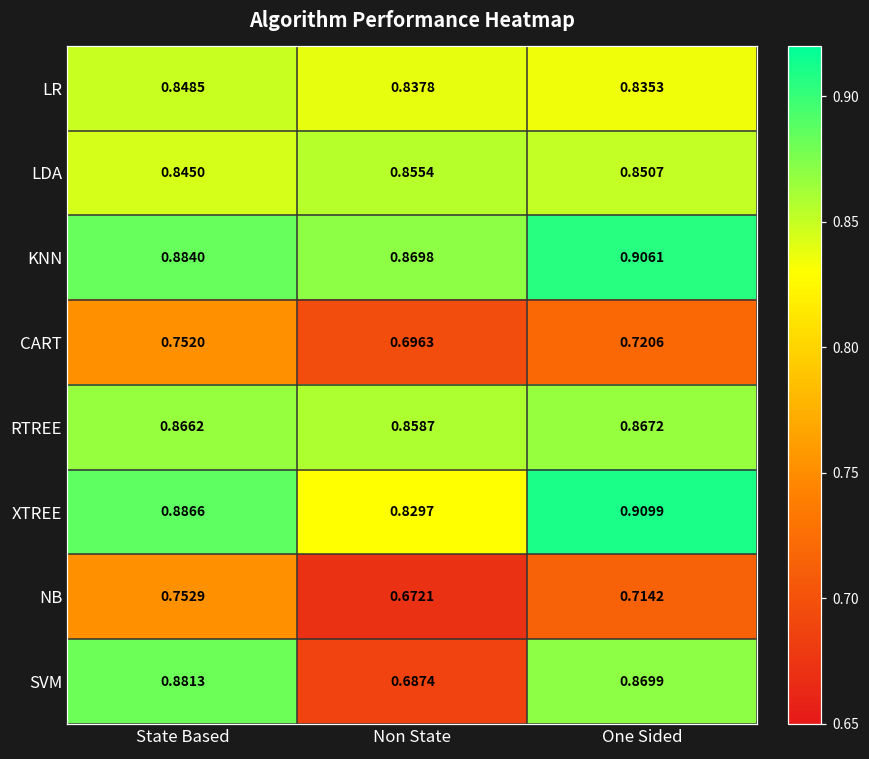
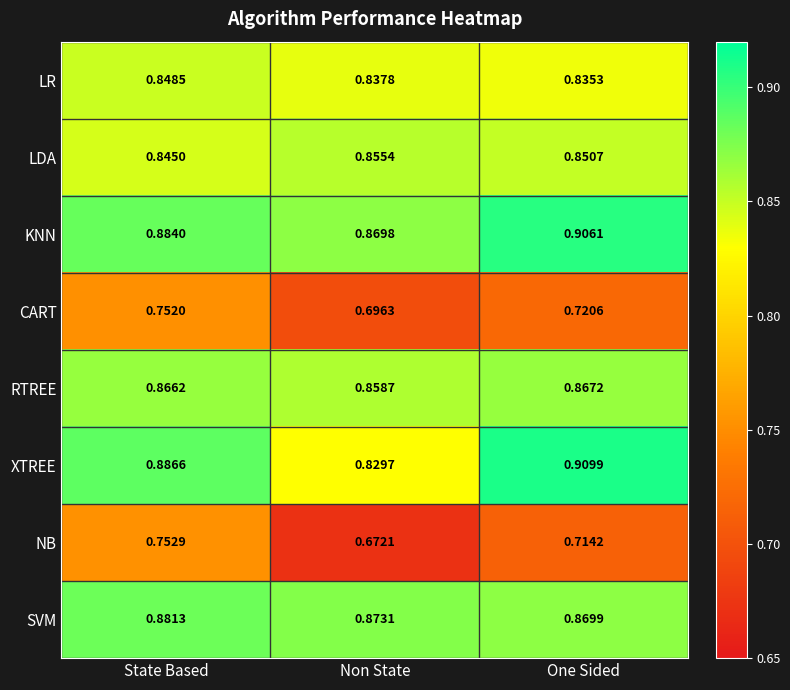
  {
    "LR": {
      "State Based": 0.8485,
      "Non State": 0.8378,
      "One Sided": 0.8353
    },
    "LDA": {
      "State Based": 0.8450,
      "Non State": 0.8554,
      "One Sided": 0.8507
    },
    "KNN": {
      "State Based": 0.8840,
      "Non State": 0.8698,
      "One Sided": 0.9061
    },
    "CART": {
      "State Based": 0.7520,
      "Non State": 0.6963,
      "One Sided": 0.7206
    },
    "RTREE": {
      "State Based": 0.8662,
      "Non State": 0.8587,
      "One Sided": 0.8672
    },
    "XTREE": {
      "State Based": 0.8866,
      "Non State": 0.8297,
      "One Sided": 0.9099
    },
    "NB": {
      "State Based": 0.7529,
      "Non State": 0.6721,
      "One Sided": 0.7142
    },
    "SVM": {
      "State Based": 0.8813,
-     "Non State": 0.6874,
+     "Non State": 0.8731,
      "One Sided": 0.8699
    }
  }
